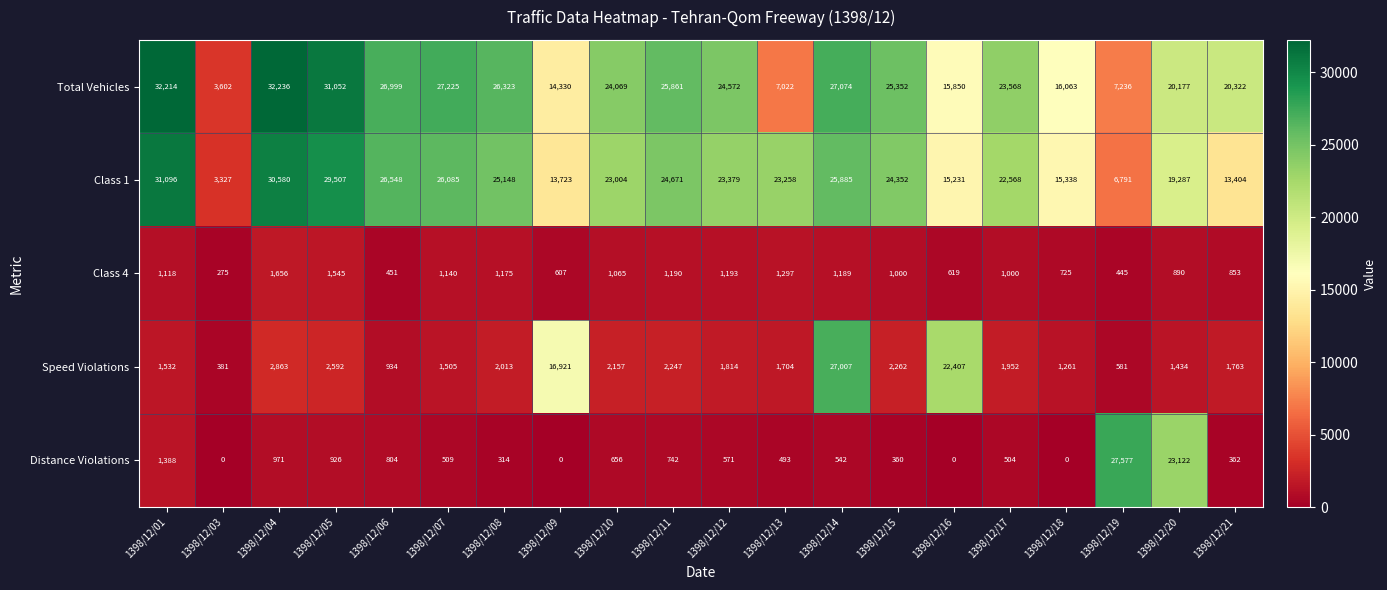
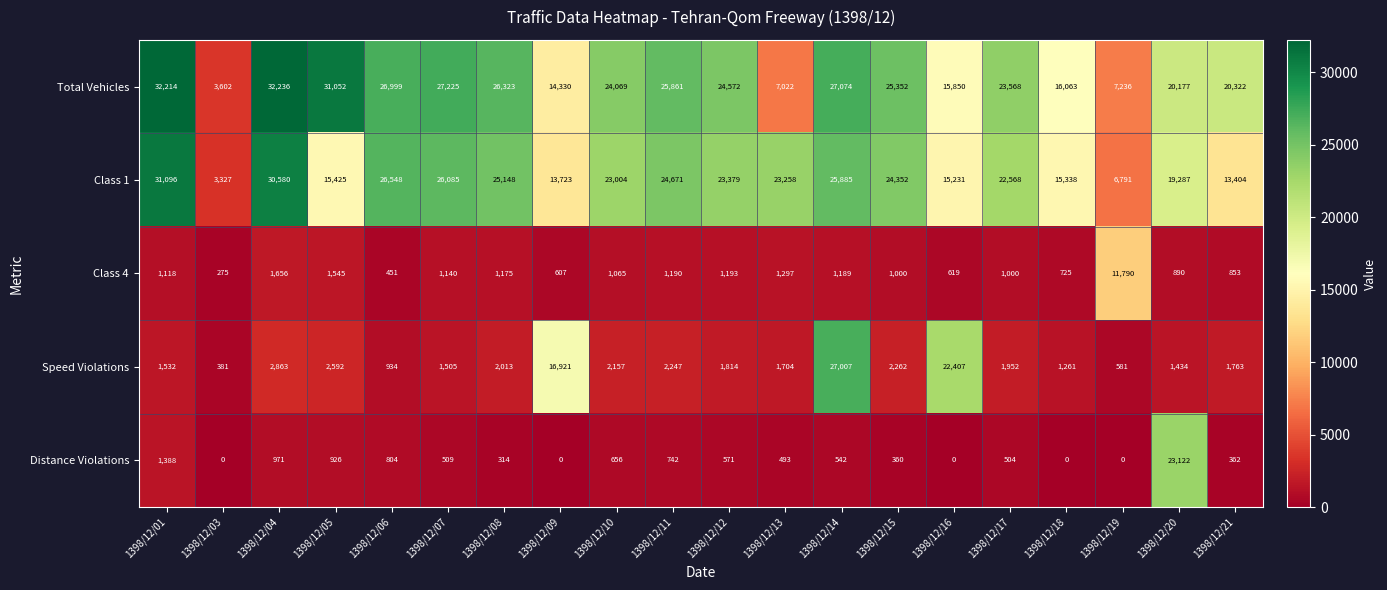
  {
    "Total Vehicles": {
      "1398/12/01": "32,214",
      "1398/12/03": "3,602",
      "1398/12/04": "32,236",
      "1398/12/05": "31,052",
      "1398/12/06": "26,999",
      "1398/12/07": "27,225",
      "1398/12/08": "26,323",
      "1398/12/09": "14,330",
      "1398/12/10": "24,069",
      "1398/12/11": "25,861",
      "1398/12/12": "24,572",
      "1398/12/13": "7,022",
      "1398/12/14": "27,074",
      "1398/12/15": "25,352",
      "1398/12/16": "15,850",
      "1398/12/17": "23,568",
      "1398/12/18": "16,063",
      "1398/12/19": "7,236",
      "1398/12/20": "20,177",
      "1398/12/21": "20,322"
    },
    "Class 1": {
      "1398/12/01": "31,096",
      "1398/12/03": "3,327",
      "1398/12/04": "30,580",
-     "1398/12/05": "29,507",
+     "1398/12/05": "15,425",
      "1398/12/06": "26,548",
      "1398/12/07": "26,085",
      "1398/12/08": "25,148",
      "1398/12/09": "13,723",
      "1398/12/10": "23,004",
      "1398/12/11": "24,671",
      "1398/12/12": "23,379",
      "1398/12/13": "23,258",
      "1398/12/14": "25,885",
      "1398/12/15": "24,352",
      "1398/12/16": "15,231",
      "1398/12/17": "22,568",
      "1398/12/18": "15,338",
      "1398/12/19": "6,791",
      "1398/12/20": "19,287",
      "1398/12/21": "13,404"
    },
    "Class 4": {
      "1398/12/01": "1,118",
      "1398/12/03": "275",
      "1398/12/04": "1,656",
      "1398/12/05": "1,545",
      "1398/12/06": "451",
      "1398/12/07": "1,140",
      "1398/12/08": "1,175",
      "1398/12/09": "607",
      "1398/12/10": "1,065",
      "1398/12/11": "1,190",
      "1398/12/12": "1,193",
      "1398/12/13": "1,297",
      "1398/12/14": "1,189",
      "1398/12/15": "1,000",
      "1398/12/16": "619",
      "1398/12/17": "1,000",
      "1398/12/18": "725",
-     "1398/12/19": "445",
+     "1398/12/19": "11,790",
      "1398/12/20": "890",
      "1398/12/21": "853"
    },
    "Speed Violations": {
      "1398/12/01": "1,532",
      "1398/12/03": "381",
      "1398/12/04": "2,863",
      "1398/12/05": "2,592",
      "1398/12/06": "934",
      "1398/12/07": "1,505",
      "1398/12/08": "2,013",
      "1398/12/09": "16,921",
      "1398/12/10": "2,157",
      "1398/12/11": "2,247",
      "1398/12/12": "1,814",
      "1398/12/13": "1,704",
      "1398/12/14": "27,007",
      "1398/12/15": "2,262",
      "1398/12/16": "22,407",
      "1398/12/17": "1,952",
      "1398/12/18": "1,261",
      "1398/12/19": "581",
      "1398/12/20": "1,434",
      "1398/12/21": "1,763"
    },
    "Distance Violations": {
      "1398/12/01": "1,388",
      "1398/12/03": "0",
      "1398/12/04": "971",
      "1398/12/05": "926",
      "1398/12/06": "804",
      "1398/12/07": "509",
      "1398/12/08": "314",
      "1398/12/09": "0",
      "1398/12/10": "656",
      "1398/12/11": "742",
      "1398/12/12": "571",
      "1398/12/13": "493",
      "1398/12/14": "542",
      "1398/12/15": "360",
      "1398/12/16": "0",
      "1398/12/17": "504",
      "1398/12/18": "0",
-     "1398/12/19": "27,577",
+     "1398/12/19": "0",
      "1398/12/20": "23,122",
      "1398/12/21": "362"
    }
  }
